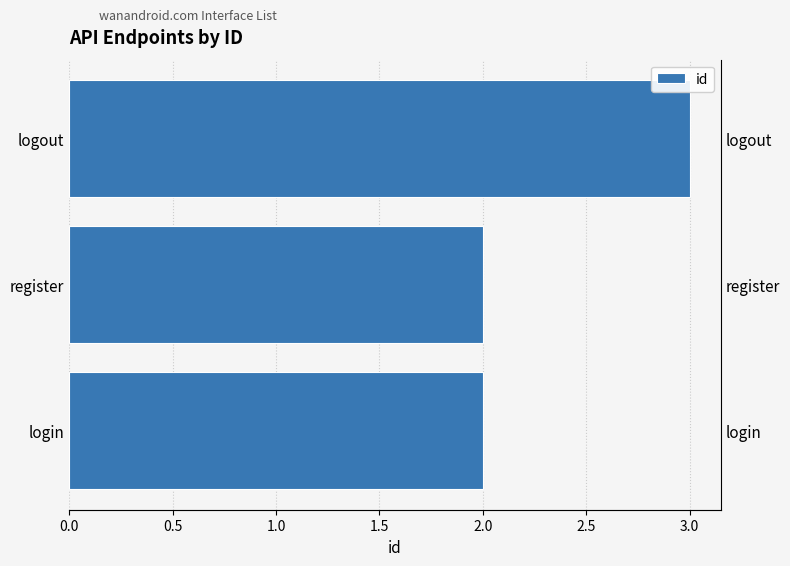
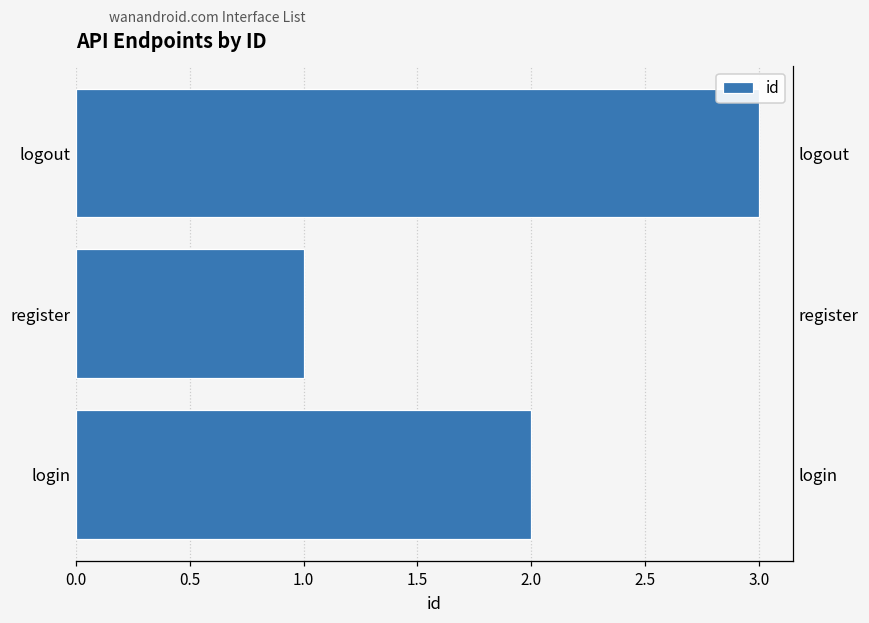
  {
    "logout": 3,
-   "register": 2,
+   "register": 1,
    "login": 2
  }
